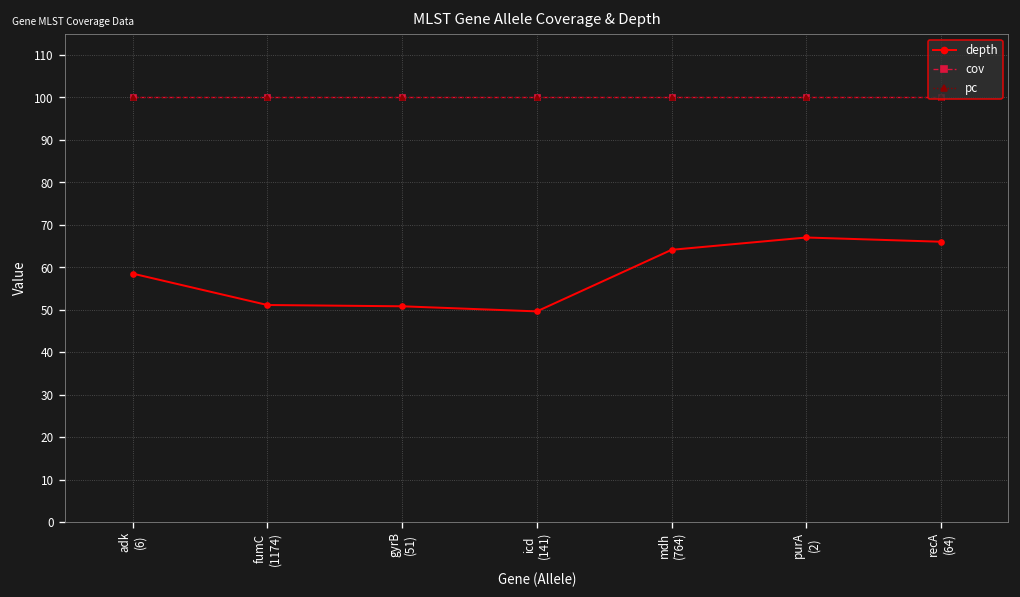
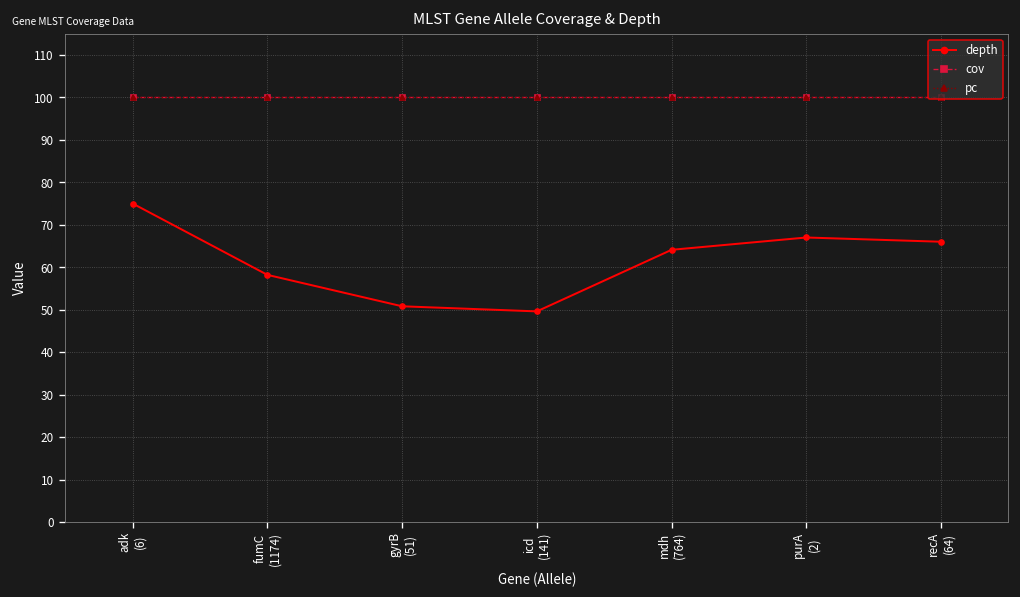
  {
    "depth": {
-     "adk (6)": 59,
-     "fumC (1174)": 51,
+     "adk (6)": 75,
+     "fumC (1174)": 58,
      "gyrB (51)": 51,
      "icd (141)": 50,
      "mdh (764)": 64,
      "purA (2)": 67,
      "recA (64)": 66
    },
    "pc": {
      "adk (6)": 100,
      "fumC (1174)": 100,
      "gyrB (51)": 100,
      "icd (141)": 100,
      "mdh (764)": 100,
      "purA (2)": 100,
      "recA (64)": 100
    }
  }
